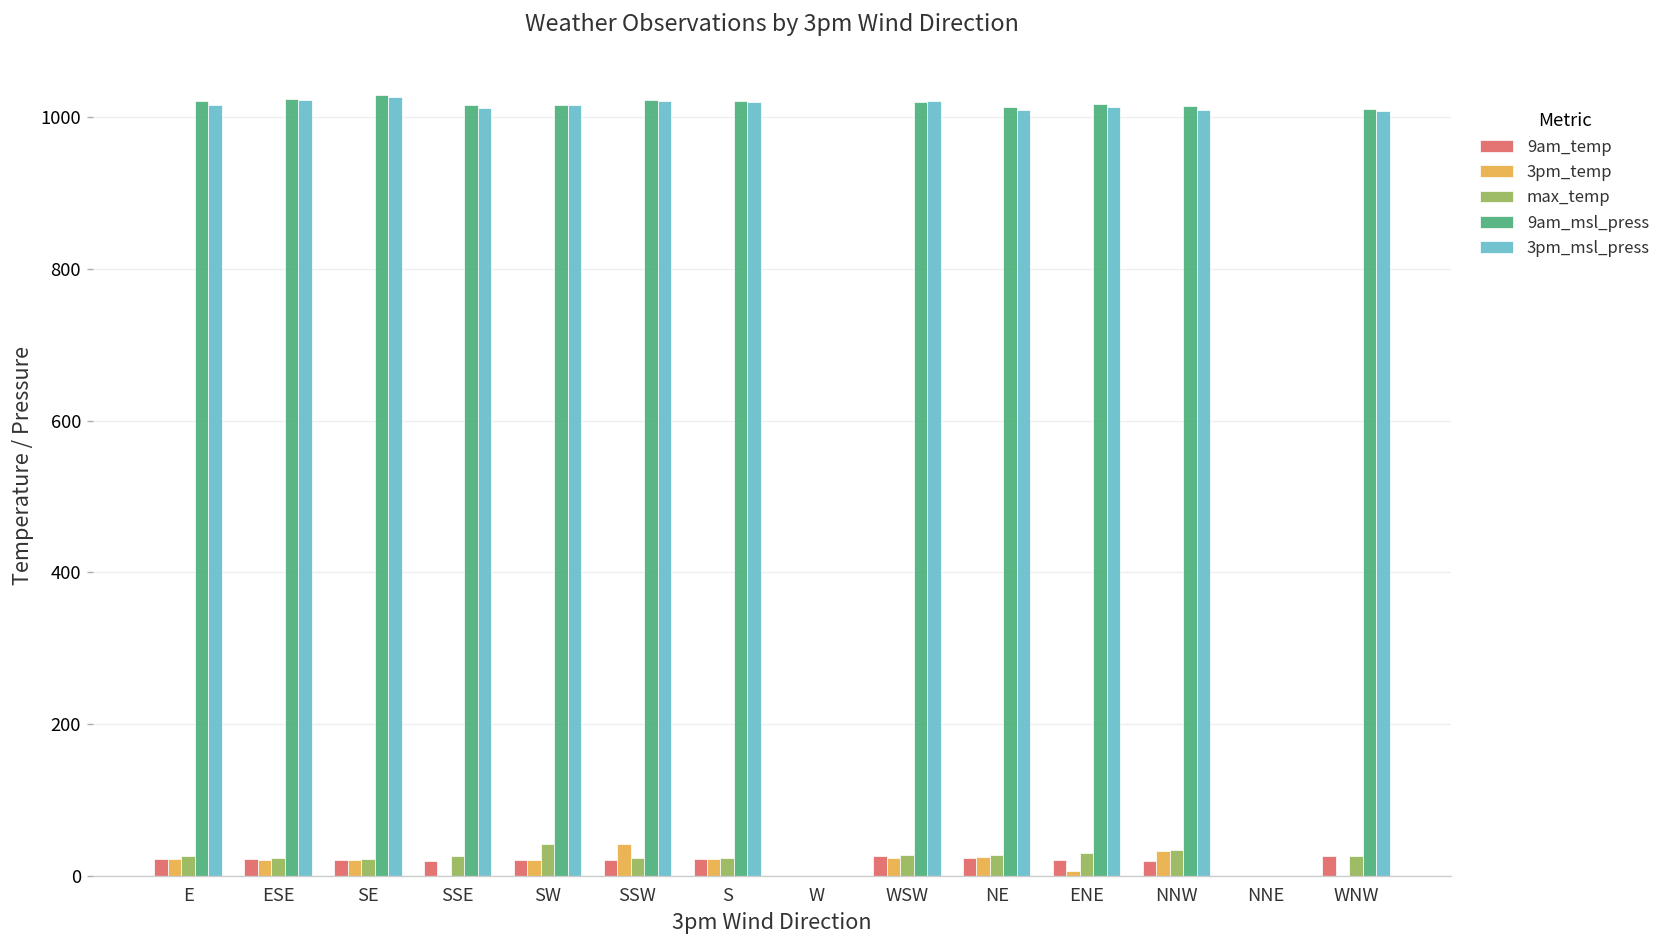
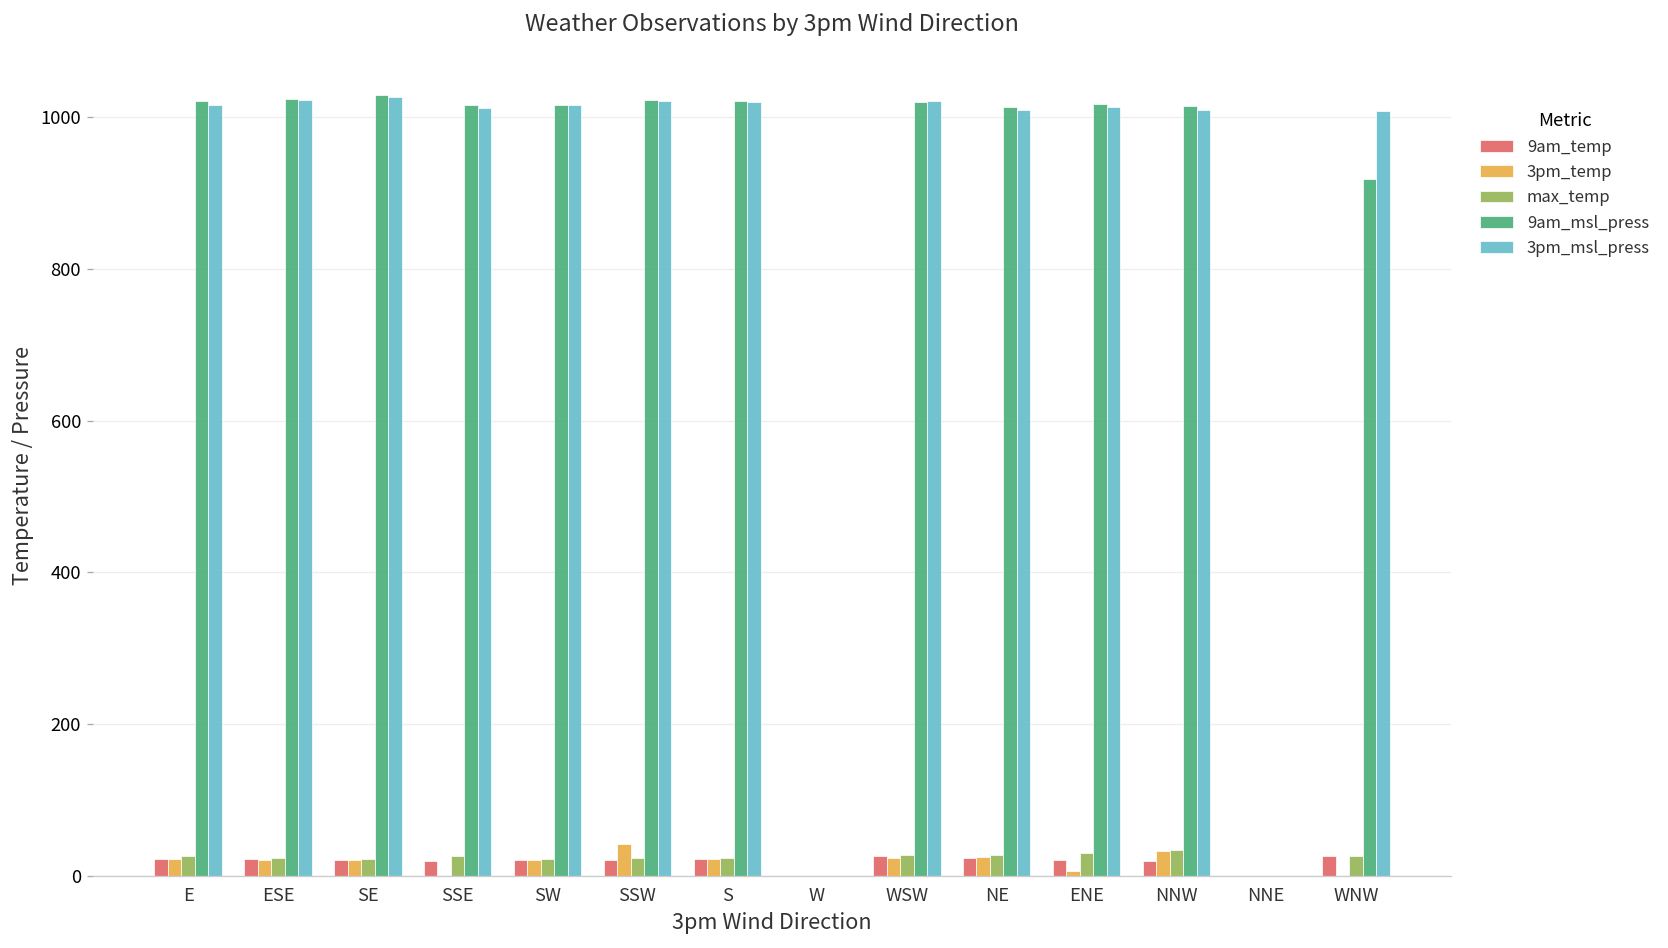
  {
    "9am_temp": {
      "E": 20,
      "ESE": 20,
      "SE": 20,
      "SSE": 20,
      "SW": 20,
      "SSW": 20,
      "S": 20,
      "W": 0,
      "WSW": 30,
      "NE": 20,
      "ENE": 20,
      "NNW": 20,
      "NNE": 0,
      "WNW": 30
    },
    "3pm_temp": {
      "E": 20,
      "ESE": 20,
      "SE": 20,
      "SSE": 0,
      "SW": 20,
      "SSW": 40,
      "S": 20,
      "W": 0,
      "WSW": 20,
      "NE": 20,
      "ENE": 10,
      "NNW": 30,
      "NNE": 0,
      "WNW": 0
    },
    "max_temp": {
      "E": 30,
      "ESE": 20,
      "SE": 20,
      "SSE": 30,
-     "SW": 40,
+     "SW": 20,
      "SSW": 20,
      "S": 20,
      "W": 0,
      "WSW": 30,
      "NE": 30,
      "ENE": 30,
      "NNW": 30,
      "NNE": 0,
      "WNW": 30
    },
    "9am_msl_press": {
      "E": 1020,
      "ESE": 1020,
      "SE": 1030,
      "SSE": 1020,
      "SW": 1020,
      "SSW": 1020,
      "S": 1020,
      "W": 0,
      "WSW": 1020,
      "NE": 1010,
      "ENE": 1020,
      "NNW": 1020,
      "NNE": 0,
-     "WNW": 1010
+     "WNW": 920
    },
    "3pm_msl_press": {
      "E": 1020,
      "ESE": 1020,
      "SE": 1030,
      "SSE": 1010,
      "SW": 1020,
      "SSW": 1020,
      "S": 1020,
      "W": 0,
      "WSW": 1020,
      "NE": 1010,
      "ENE": 1010,
      "NNW": 1010,
      "NNE": 0,
      "WNW": 1010
    }
  }
